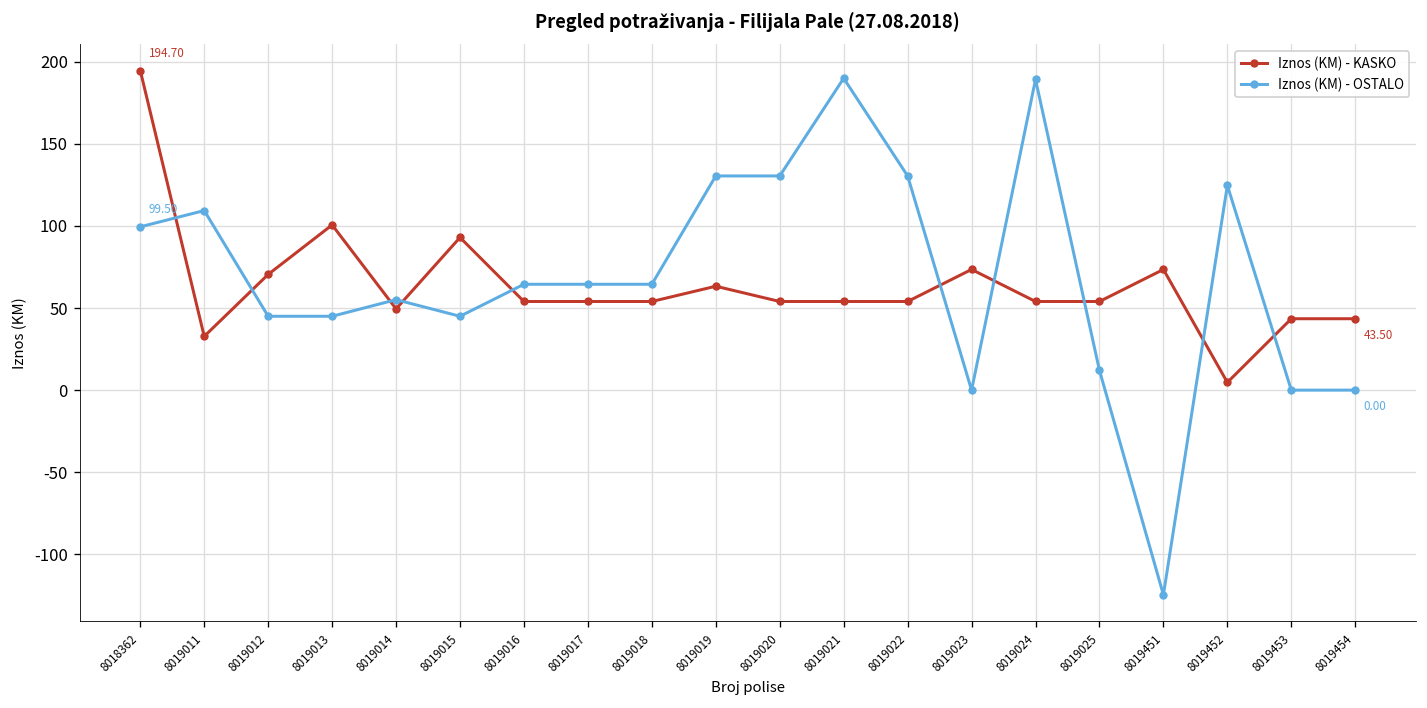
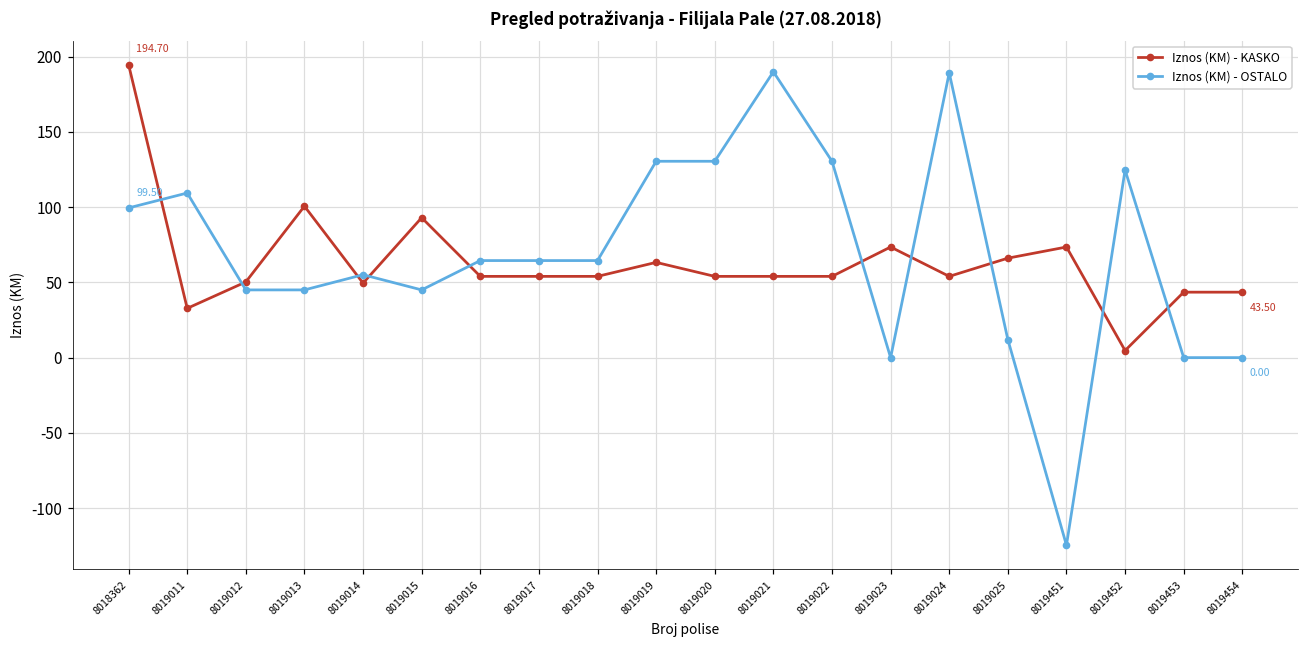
  {
    "Iznos (KM) - KASKO": {
      "8019011": 33,
-     "8019012": 71,
+     "8019012": 50,
      "8019013": 101,
      "8019014": 50,
      "8019015": 93,
      "8019016": 54,
      "8019017": 54,
      "8019018": 54,
      "8019019": 63,
      "8019020": 54,
      "8019021": 54,
      "8019022": 54,
      "8019023": 74,
      "8019024": 54,
-     "8019025": 54,
+     "8019025": 66,
      "8019451": 74,
      "8019452": 5,
      "8019453": 44
    },
    "Iznos (KM) - OSTALO": {
      "8018362": 99.50,
      "8019454": 0.00
    }
  }
